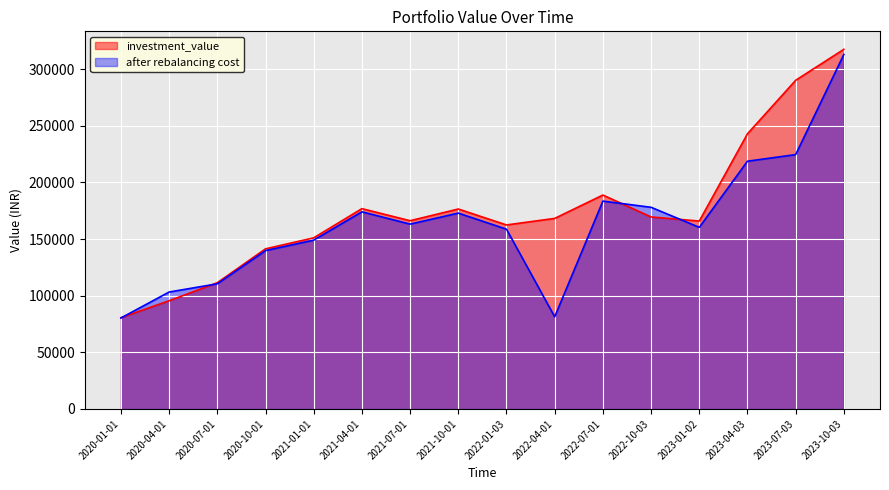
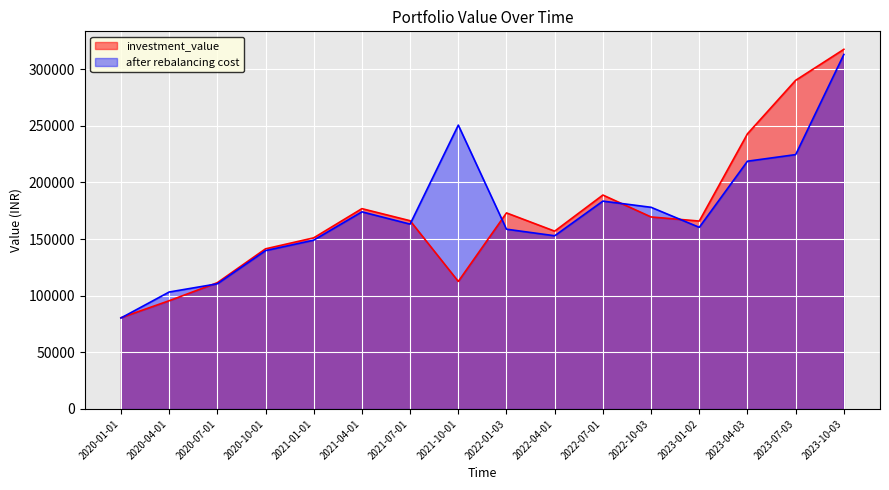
  {
    "investment_value": {
      "2020-04-01": 96000,
      "2021-04-01": 177000,
      "2021-07-01": 166000,
-     "2021-10-01": 177000,
-     "2022-01-03": 162000,
-     "2022-04-01": 168000,
+     "2021-10-01": 113000,
+     "2022-01-03": 173000,
+     "2022-04-01": 157000,
      "2022-07-01": 189000,
      "2022-10-03": 170000,
      "2023-01-02": 166000,
      "2023-04-03": 243000,
      "2023-07-03": 290000,
      "2023-10-03": 318000
    },
    "after rebalancing cost": {
      "2020-04-01": 103000,
      "2021-04-01": 174000,
      "2021-07-01": 163000,
-     "2021-10-01": 173000,
+     "2021-10-01": 251000,
      "2022-01-03": 159000,
-     "2022-04-01": 81000,
+     "2022-04-01": 153000,
      "2022-07-01": 184000,
      "2022-10-03": 178000,
      "2023-01-02": 160000,
      "2023-04-03": 219000,
      "2023-07-03": 225000,
      "2023-10-03": 313000
    }
  }
